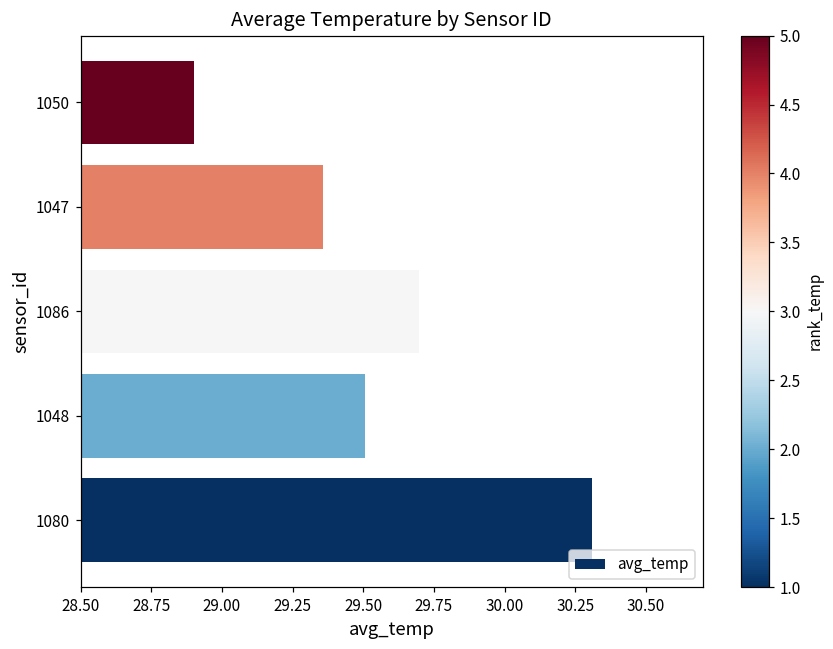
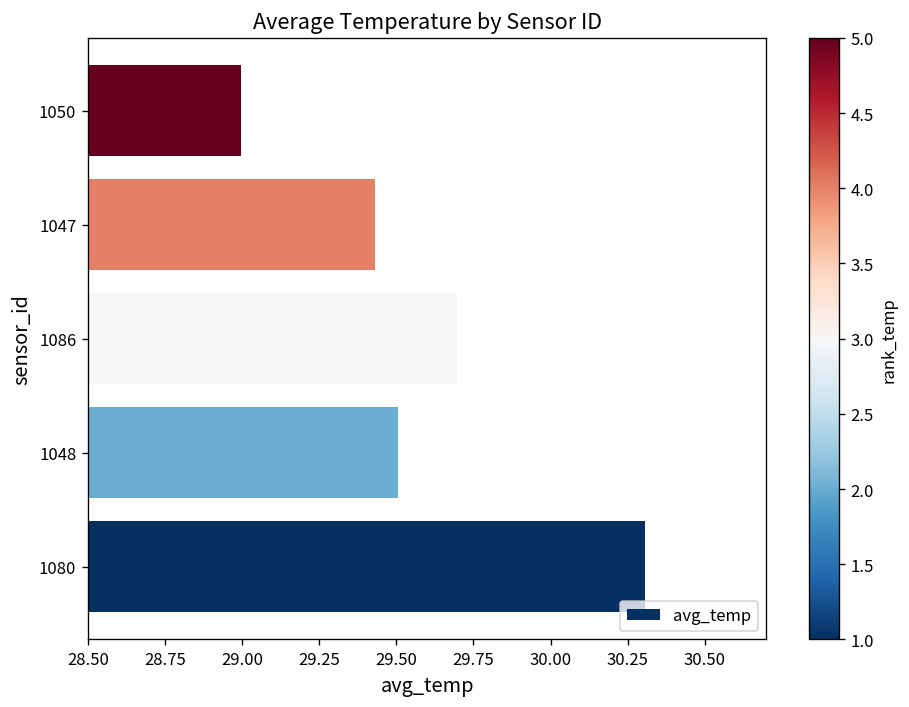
  {
-   "1050": 28.90,
-   "1047": 29.36,
+   "1050": 29.00,
+   "1047": 29.43,
    "1086": 29.70,
    "1048": 29.51,
    "1080": 30.31
  }
